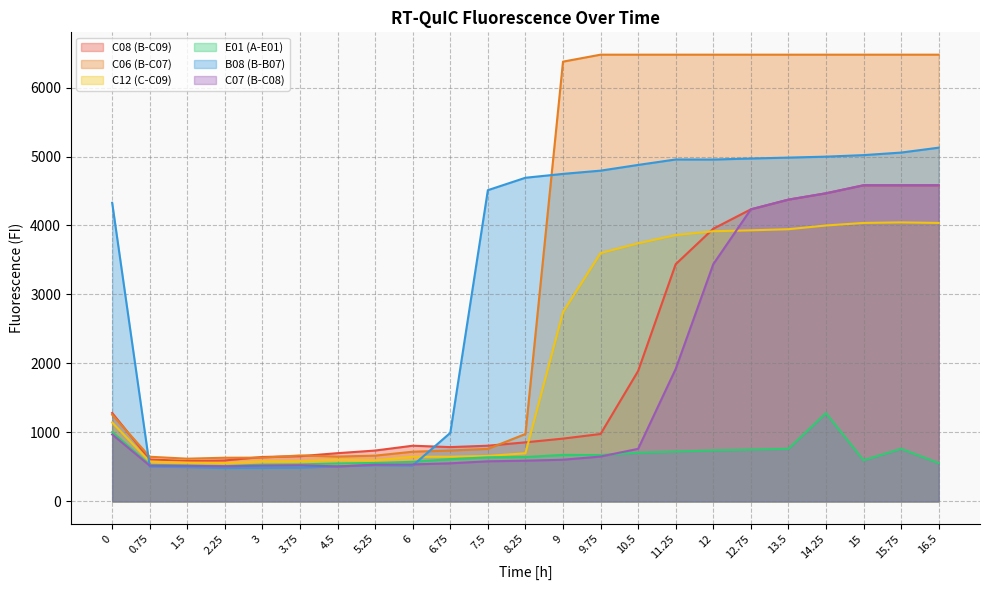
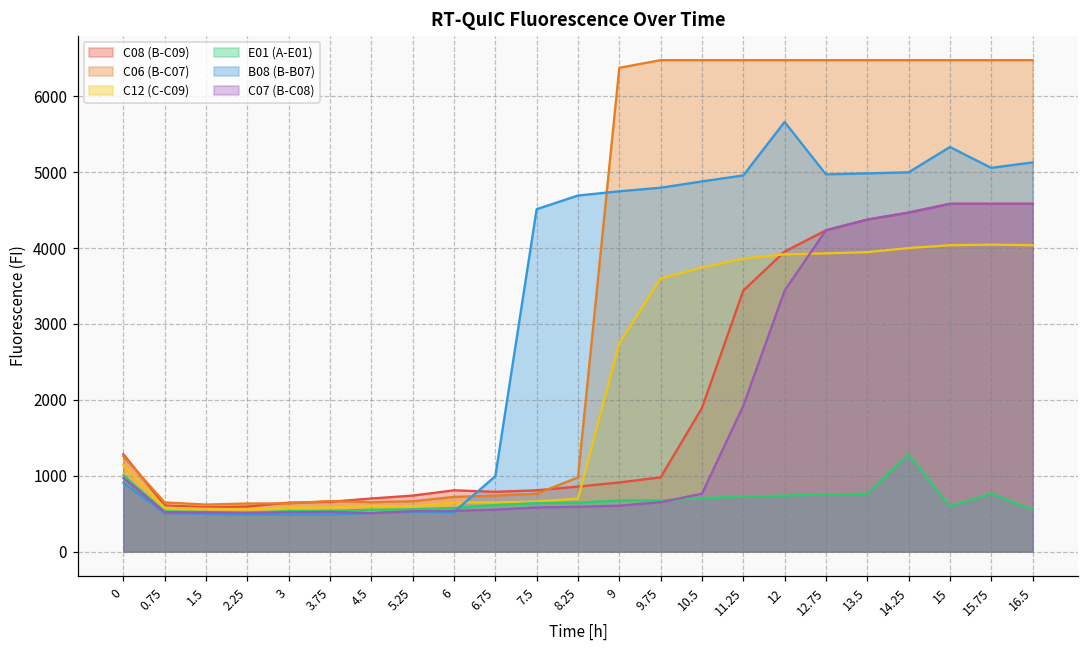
  {
    "E01 (A-E01)": {
      "4.5": 600,
      "6": 600,
      "8.25": 600,
      "9": 700,
      "10.5": 700,
      "11.25": 700,
      "12": 700,
      "12.75": 800,
      "13.5": 800,
      "14.25": 1300,
      "15": 600,
      "15.75": 800,
      "16.5": 600
    },
    "B08 (B-B07)": {
-     "0": 4300,
+     "0": 900,
      "6.75": 1000,
      "7.5": 4500,
      "8.25": 4700,
      "9": 4700,
      "9.75": 4800,
      "10.5": 4900,
      "11.25": 5000,
-     "12": 5000,
+     "12": 5700,
      "12.75": 5000,
      "13.5": 5000,
      "14.25": 5000,
-     "15": 5000,
+     "15": 5300,
      "15.75": 5100,
      "16.5": 5100
    },
    "C07 (B-C08)": {
      "6.75": 600,
      "7.5": 600,
      "8.25": 600,
      "9": 600,
      "10.5": 800,
      "11.25": 1900,
      "12": 3400
    }
  }
